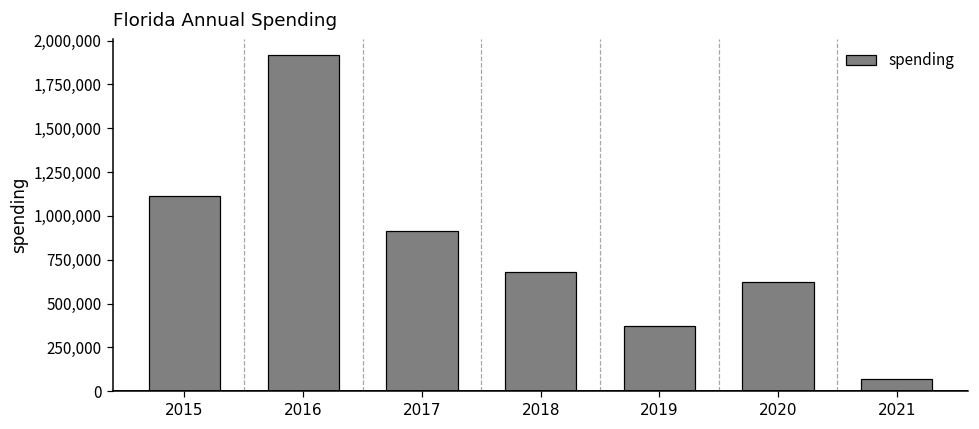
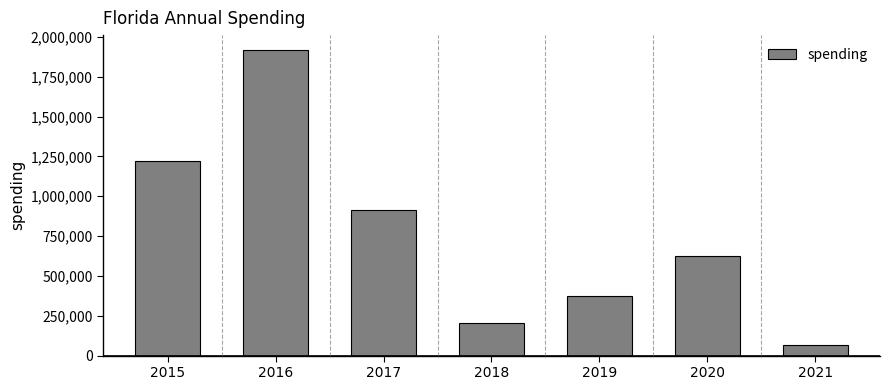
  {
-   "2015": "1,110,000",
+   "2015": "1,220,000",
    "2016": "1,920,000",
    "2017": "910,000",
-   "2018": "680,000",
+   "2018": "200,000",
    "2019": "370,000",
    "2020": "620,000",
    "2021": "70,000"
  }
